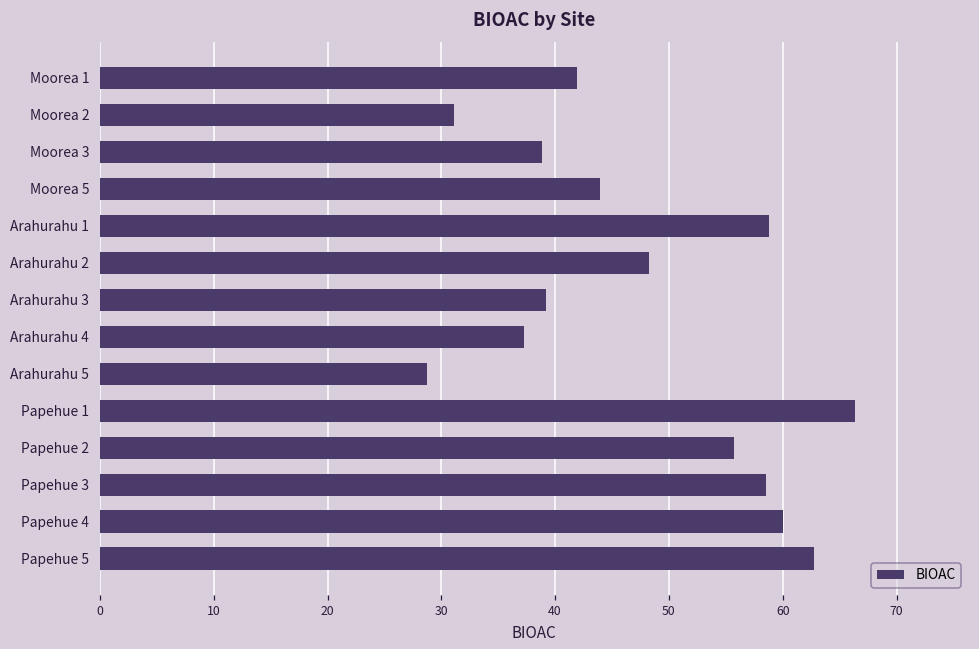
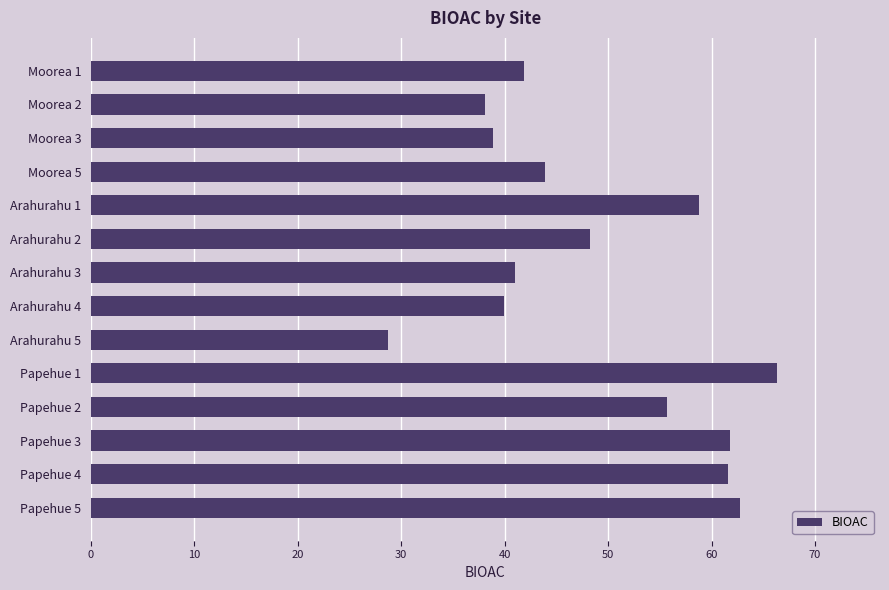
  {
    "Moorea 1": 41.9,
-   "Moorea 2": 31.1,
+   "Moorea 2": 38.1,
    "Moorea 3": 38.9,
    "Moorea 5": 43.9,
    "Arahurahu 1": 58.8,
    "Arahurahu 2": 48.2,
-   "Arahurahu 3": 39.2,
-   "Arahurahu 4": 37.3,
+   "Arahurahu 3": 41.0,
+   "Arahurahu 4": 39.9,
    "Arahurahu 5": 28.8,
    "Papehue 1": 66.3,
    "Papehue 2": 55.7,
-   "Papehue 3": 58.6,
-   "Papehue 4": 60.1,
+   "Papehue 3": 61.8,
+   "Papehue 4": 61.5,
    "Papehue 5": 62.7
  }
